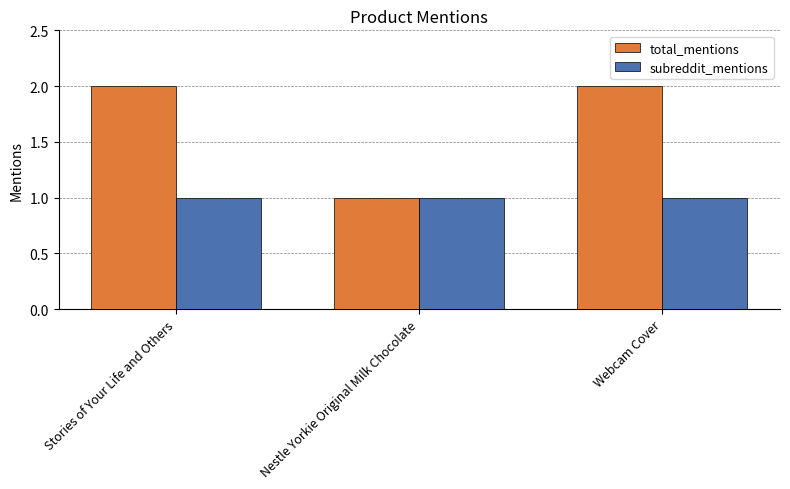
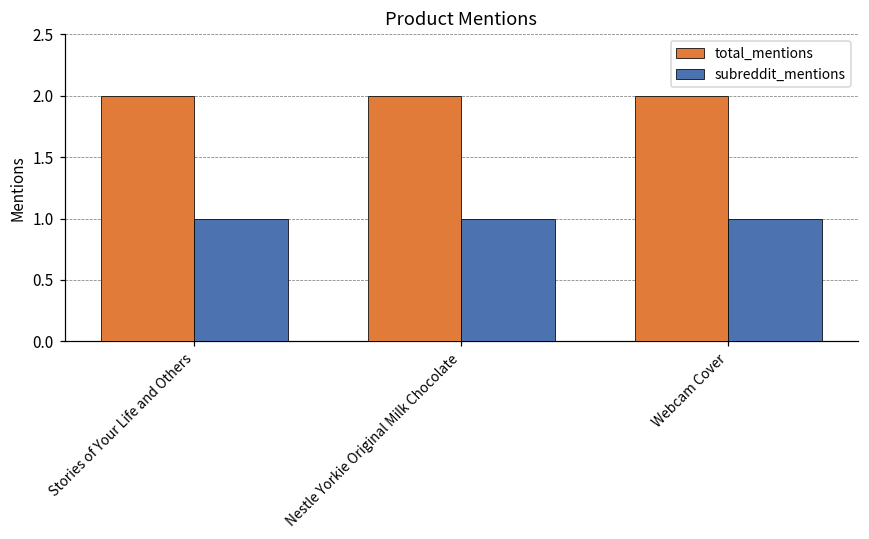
  {
    "total_mentions": {
      "Stories of Your Life and Others": 2,
-     "Nestle Yorkie Original Milk Chocolate": 1,
+     "Nestle Yorkie Original Milk Chocolate": 2,
      "Webcam Cover": 2
    },
    "subreddit_mentions": {
      "Stories of Your Life and Others": 1,
      "Nestle Yorkie Original Milk Chocolate": 1,
      "Webcam Cover": 1
    }
  }
